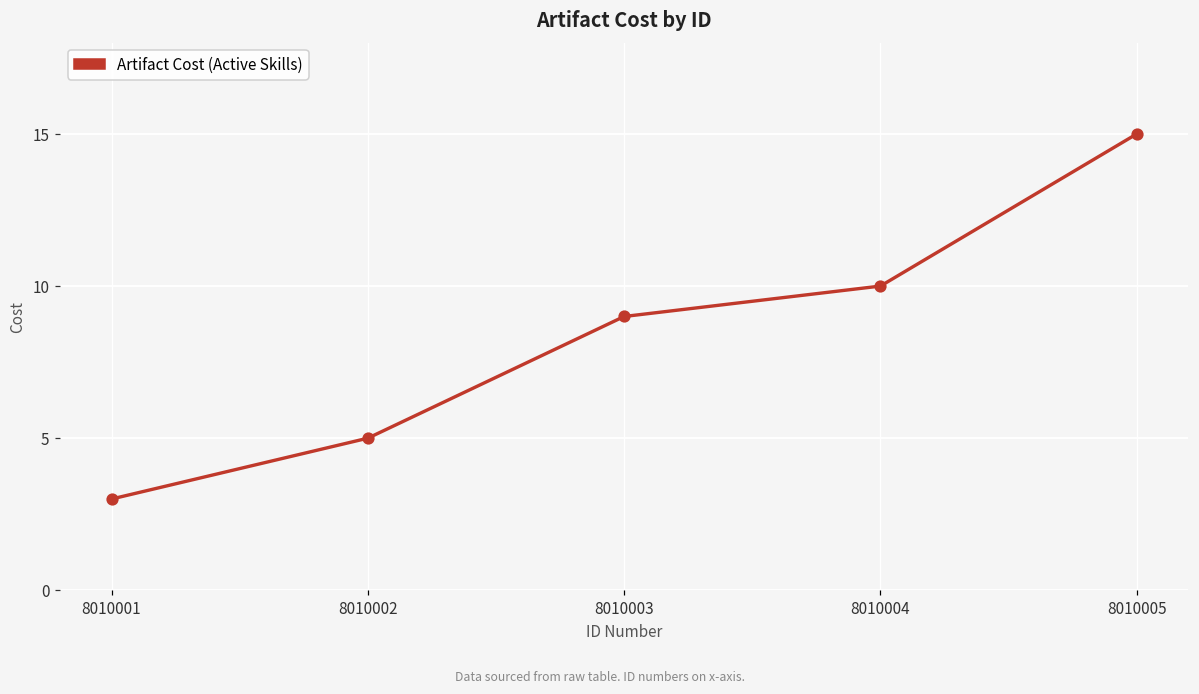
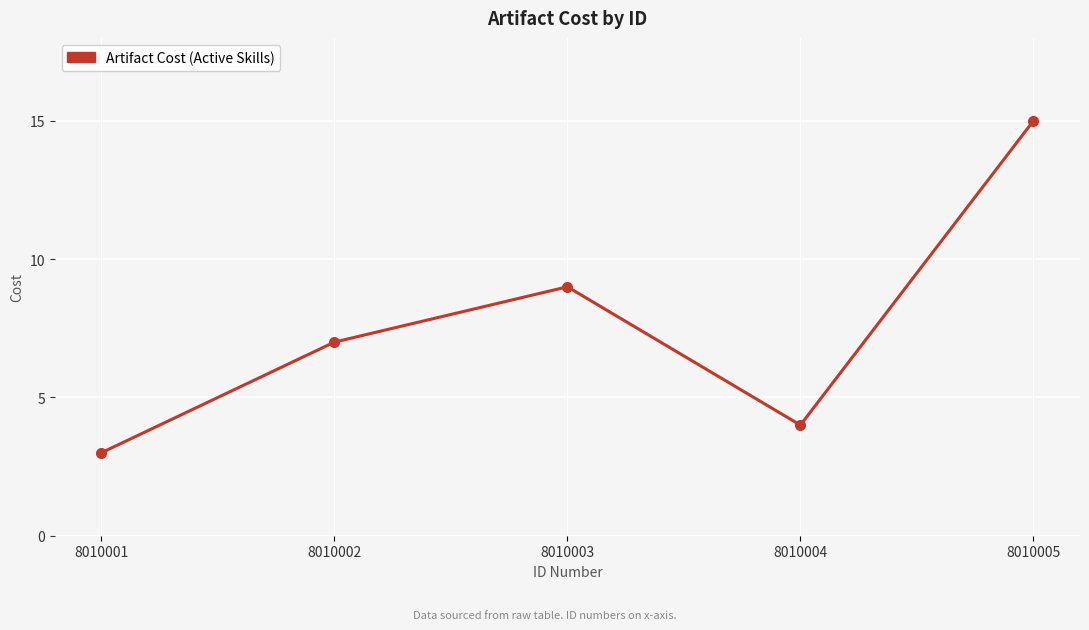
  {
    "8010001": 3,
-   "8010002": 5,
+   "8010002": 7,
    "8010003": 9,
-   "8010004": 10,
+   "8010004": 4,
    "8010005": 15
  }
